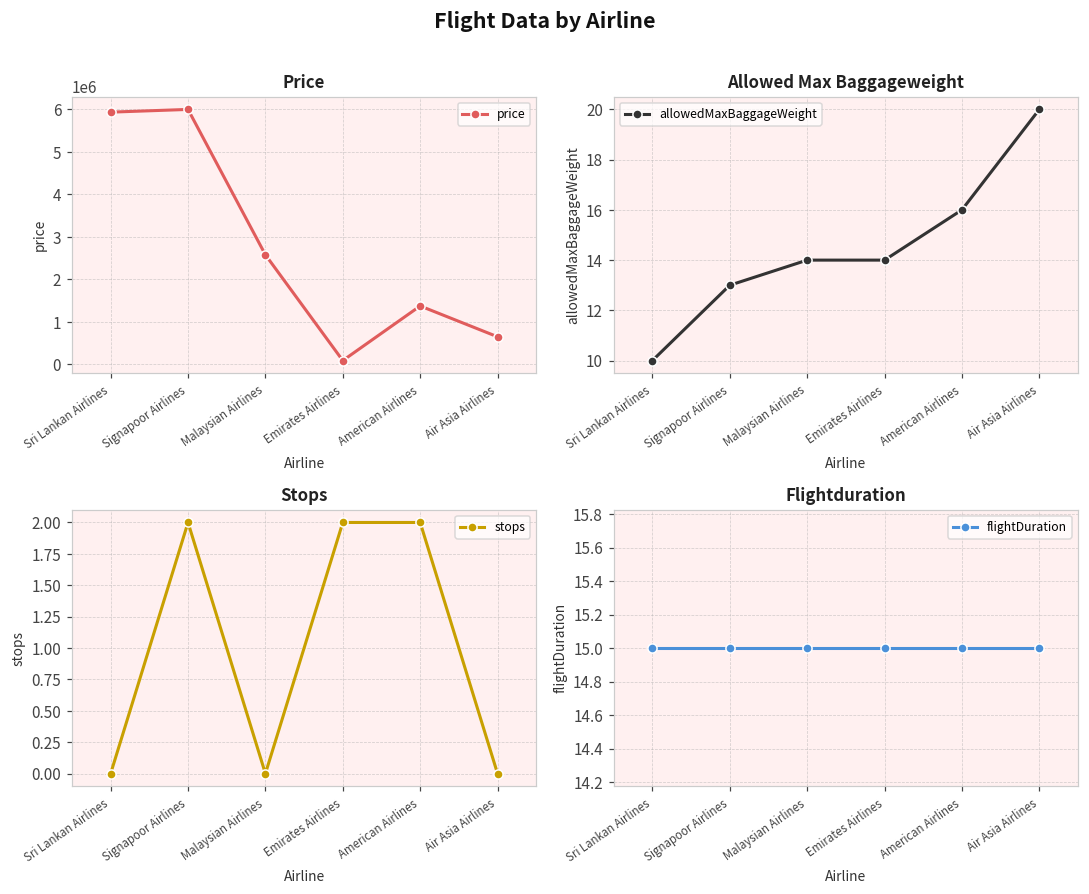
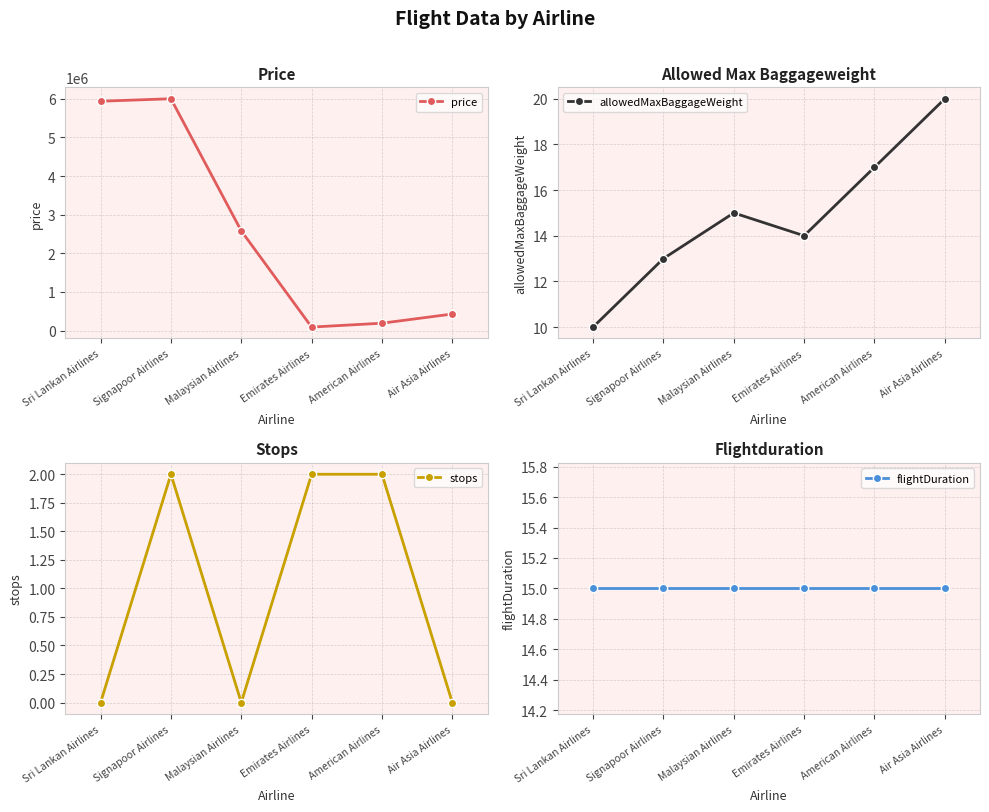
  {
    "Price": {
      "Sri Lankan Airlines": 5900000,
      "Signapoor Airlines": 6000000,
      "Malaysian Airlines": 2600000,
      "Emirates Airlines": 100000,
-     "American Airlines": 1400000,
-     "Air Asia Airlines": 700000
+     "American Airlines": 200000,
+     "Air Asia Airlines": 400000
    },
    "Allowed Max Baggageweight": {
      "Sri Lankan Airlines": 10,
      "Signapoor Airlines": 13,
-     "Malaysian Airlines": 14,
+     "Malaysian Airlines": 15,
      "Emirates Airlines": 14,
-     "American Airlines": 16,
+     "American Airlines": 17,
      "Air Asia Airlines": 20
    },
    "Stops": {
      "Sri Lankan Airlines": 0.00,
      "Signapoor Airlines": 2.00,
      "Malaysian Airlines": 0.00,
      "Emirates Airlines": 2.00,
      "American Airlines": 2.00,
      "Air Asia Airlines": 0.00
    },
    "Flightduration": {
      "Sri Lankan Airlines": 15.00,
      "Signapoor Airlines": 15.00,
      "Malaysian Airlines": 15.00,
      "Emirates Airlines": 15.00,
      "American Airlines": 15.00,
      "Air Asia Airlines": 15.00
    }
  }
